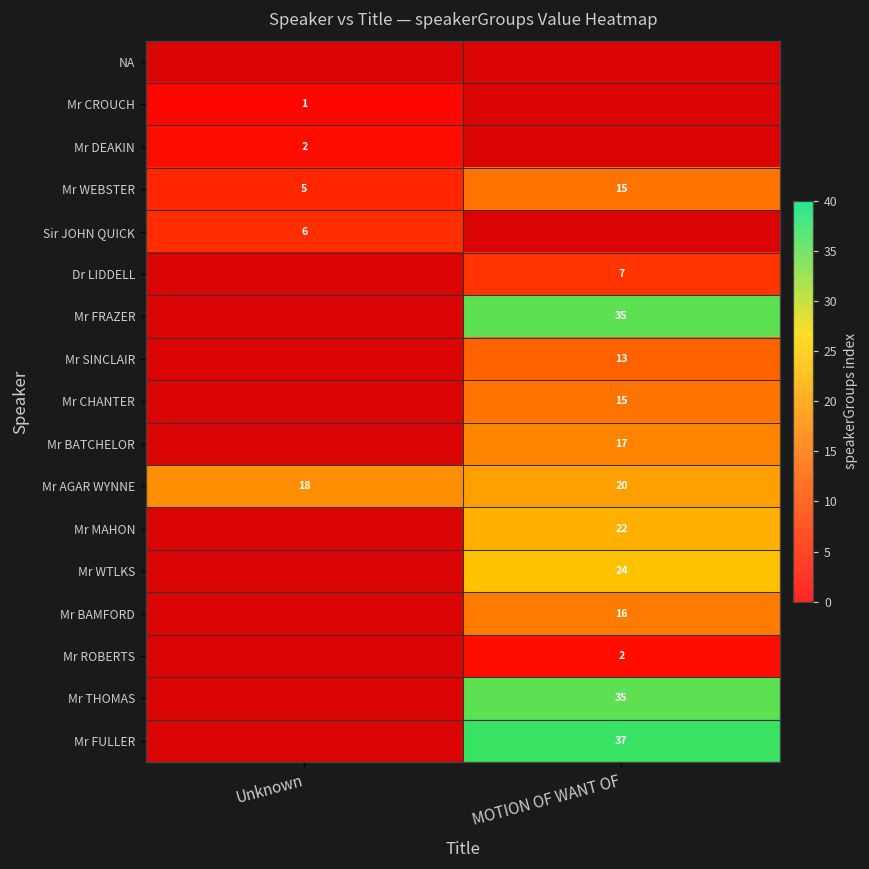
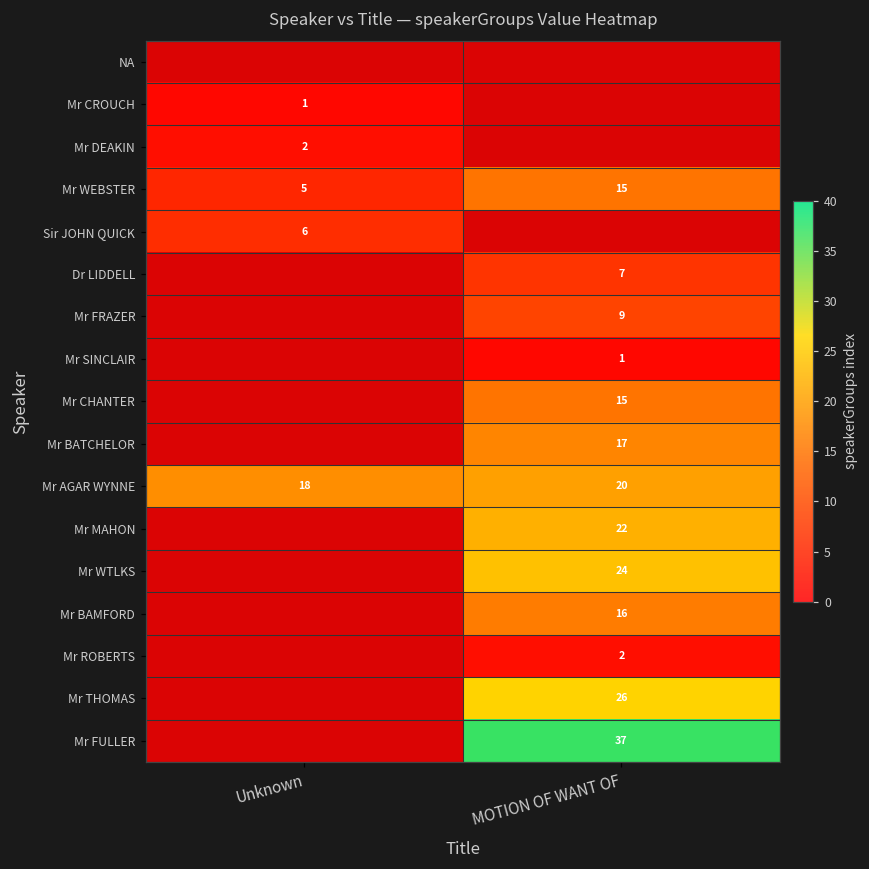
  {
    "Mr CROUCH": {
      "Unknown": 1
    },
    "Mr DEAKIN": {
      "Unknown": 2
    },
    "Mr WEBSTER": {
      "Unknown": 5,
      "MOTION OF WANT OF": 15
    },
    "Sir JOHN QUICK": {
      "Unknown": 6
    },
    "Dr LIDDELL": {
      "MOTION OF WANT OF": 7
    },
    "Mr FRAZER": {
-     "MOTION OF WANT OF": 35
+     "MOTION OF WANT OF": 9
    },
    "Mr SINCLAIR": {
-     "MOTION OF WANT OF": 13
+     "MOTION OF WANT OF": 1
    },
    "Mr CHANTER": {
      "MOTION OF WANT OF": 15
    },
    "Mr BATCHELOR": {
      "MOTION OF WANT OF": 17
    },
    "Mr AGAR WYNNE": {
      "Unknown": 18,
      "MOTION OF WANT OF": 20
    },
    "Mr MAHON": {
      "MOTION OF WANT OF": 22
    },
    "Mr WTLKS": {
      "MOTION OF WANT OF": 24
    },
    "Mr BAMFORD": {
      "MOTION OF WANT OF": 16
    },
    "Mr ROBERTS": {
      "MOTION OF WANT OF": 2
    },
    "Mr THOMAS": {
-     "MOTION OF WANT OF": 35
+     "MOTION OF WANT OF": 26
    },
    "Mr FULLER": {
      "MOTION OF WANT OF": 37
    }
  }
